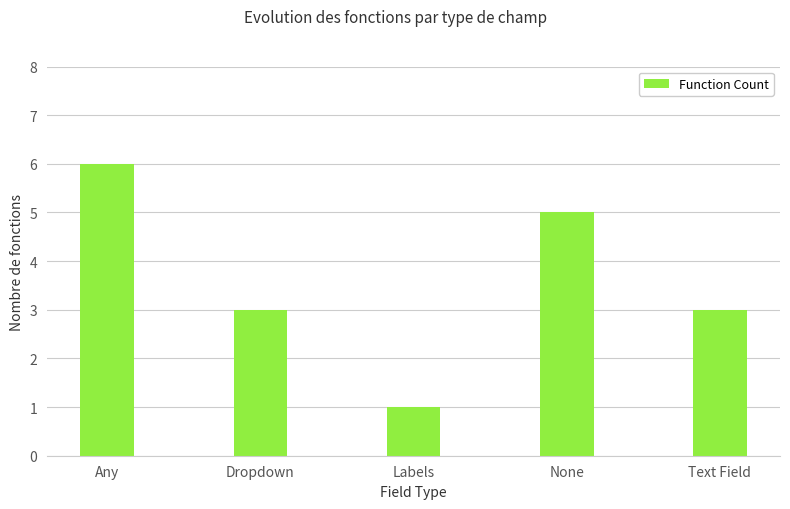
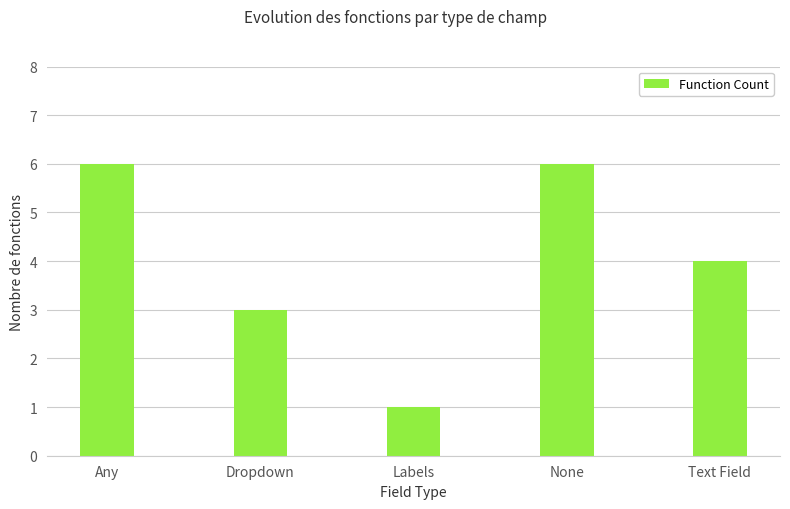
  {
    "Any": 6,
    "Dropdown": 3,
    "Labels": 1,
-   "None": 5,
-   "Text Field": 3
+   "None": 6,
+   "Text Field": 4
  }
